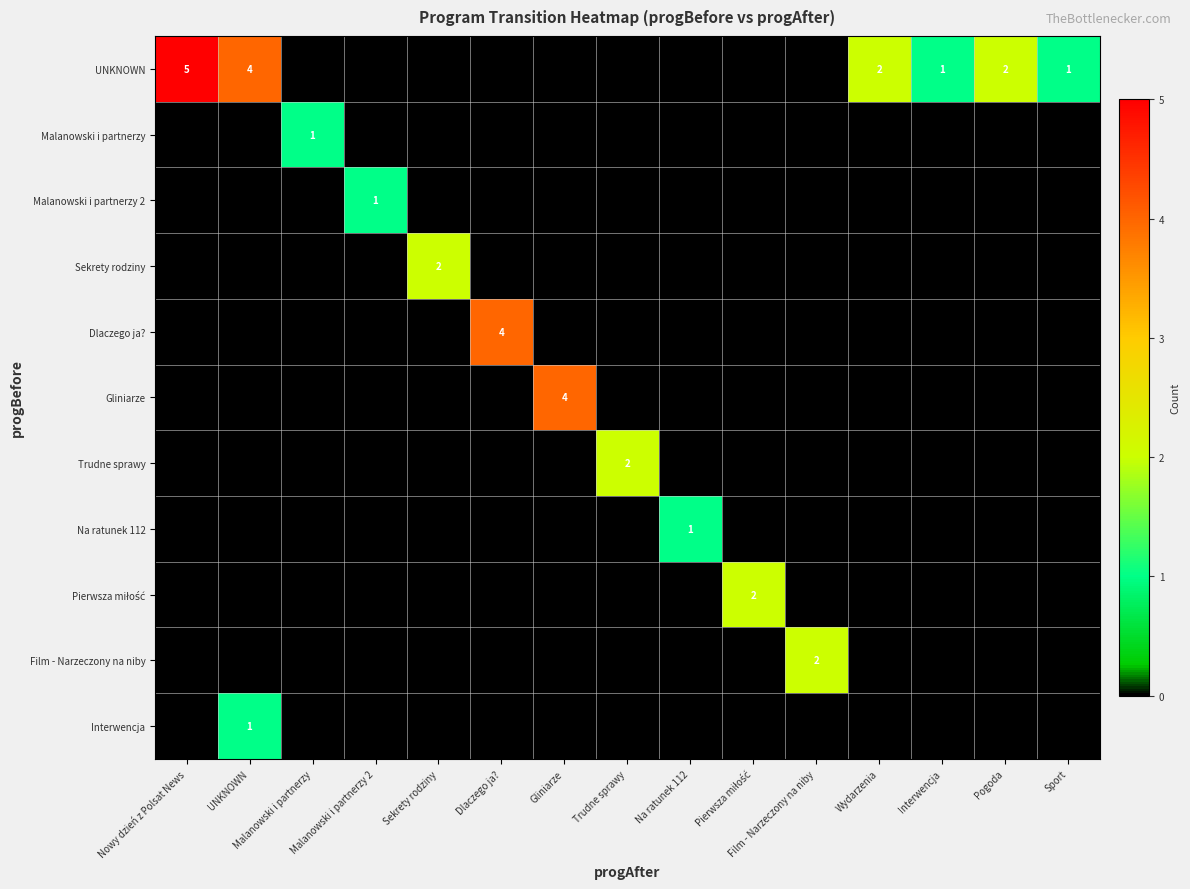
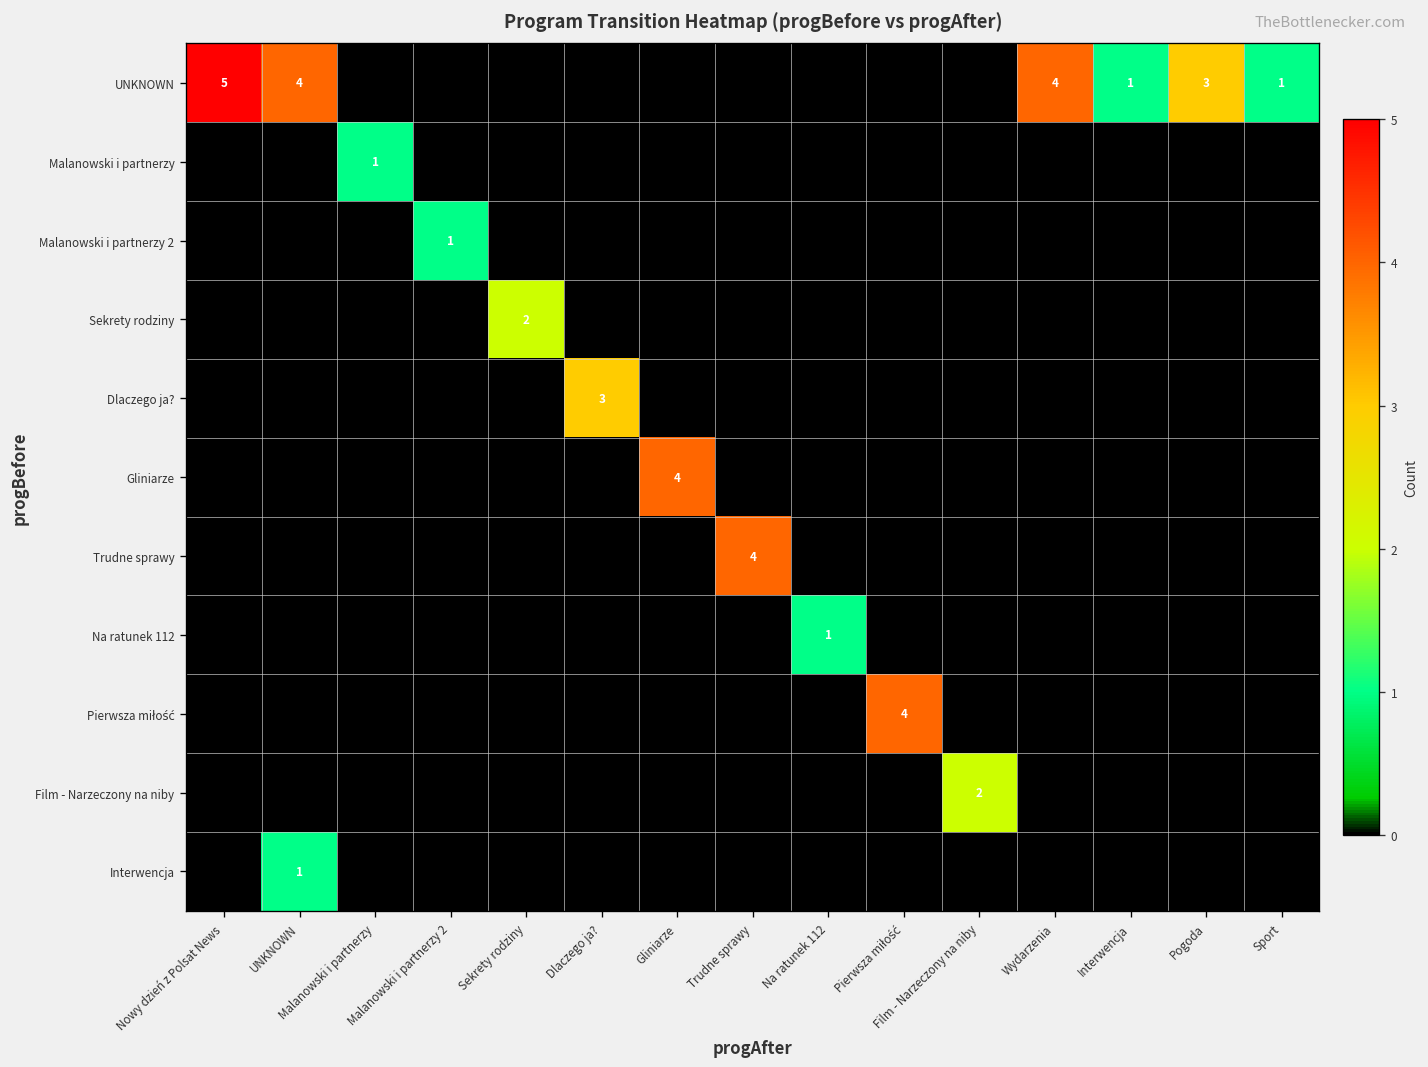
  {
    "UNKNOWN": {
      "Nowy dzień z Polsat News": 5,
      "UNKNOWN": 4,
-     "Wydarzenia": 2,
+     "Wydarzenia": 4,
      "Interwencja": 1,
-     "Pogoda": 2,
+     "Pogoda": 3,
      "Sport": 1
    },
    "Malanowski i partnerzy": {
      "Malanowski i partnerzy": 1
    },
    "Malanowski i partnerzy 2": {
      "Malanowski i partnerzy 2": 1
    },
    "Sekrety rodziny": {
      "Sekrety rodziny": 2
    },
    "Dlaczego ja?": {
-     "Dlaczego ja?": 4
+     "Dlaczego ja?": 3
    },
    "Gliniarze": {
      "Gliniarze": 4
    },
    "Trudne sprawy": {
-     "Trudne sprawy": 2
+     "Trudne sprawy": 4
    },
    "Na ratunek 112": {
      "Na ratunek 112": 1
    },
    "Pierwsza miłość": {
-     "Pierwsza miłość": 2
+     "Pierwsza miłość": 4
    },
    "Film - Narzeczony na niby": {
      "Film - Narzeczony na niby": 2
    },
    "Interwencja": {
      "UNKNOWN": 1
    }
  }
